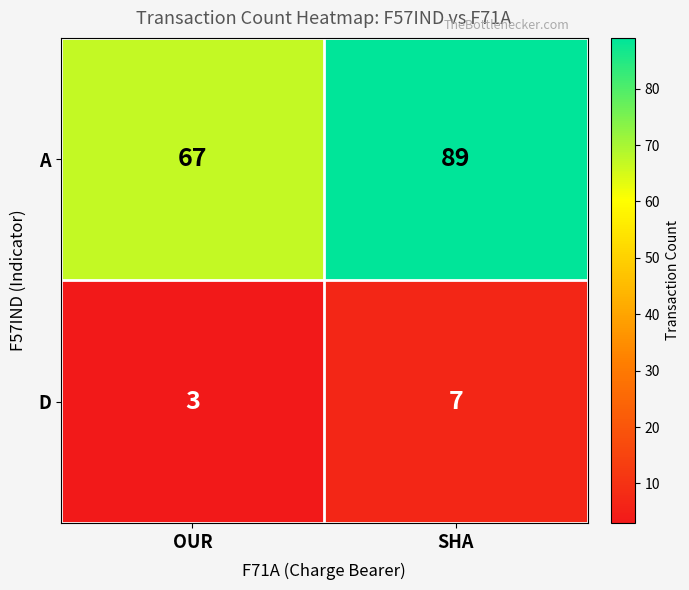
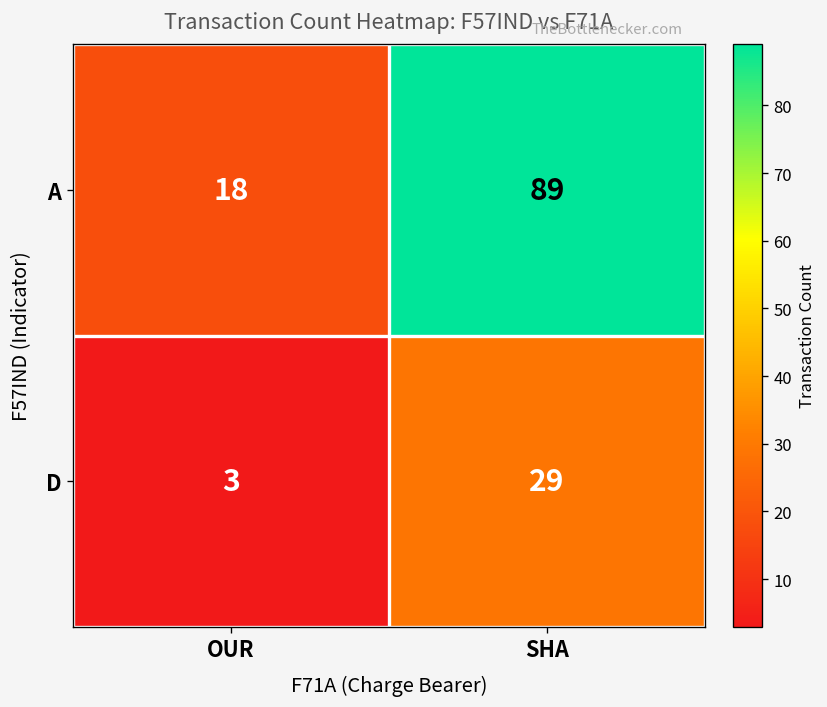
  {
    "A": {
-     "OUR": 67,
+     "OUR": 18,
      "SHA": 89
    },
    "D": {
      "OUR": 3,
-     "SHA": 7
+     "SHA": 29
    }
  }
